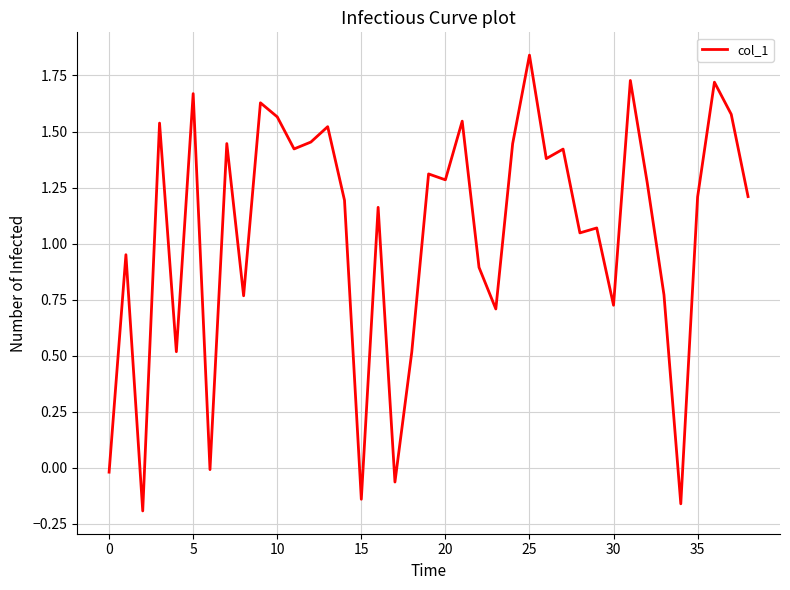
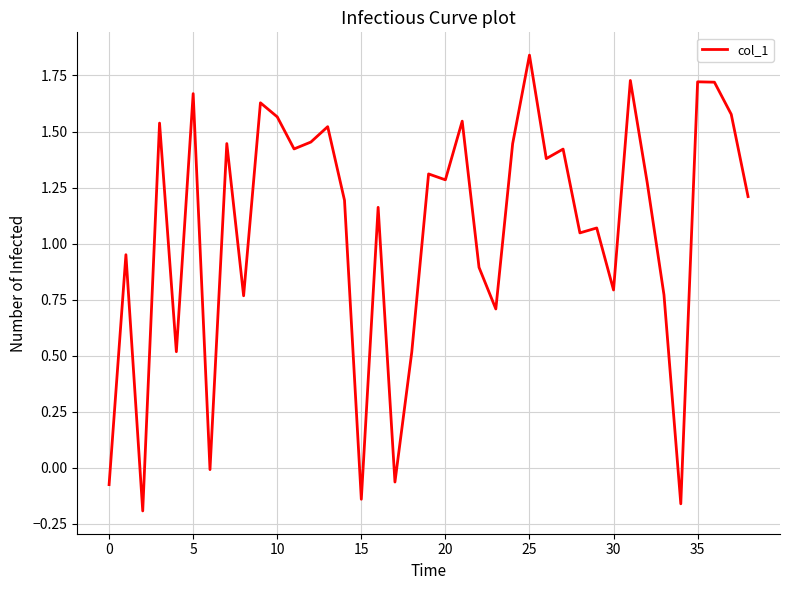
  {
-   "0": -0.02,
+   "0": -0.07,
    "5": 1.67,
    "10": 1.57,
    "15": -0.14,
    "20": 1.28,
    "25": 1.84,
-   "30": 0.73,
-   "35": 1.21
+   "30": 0.79,
+   "35": 1.72
  }
